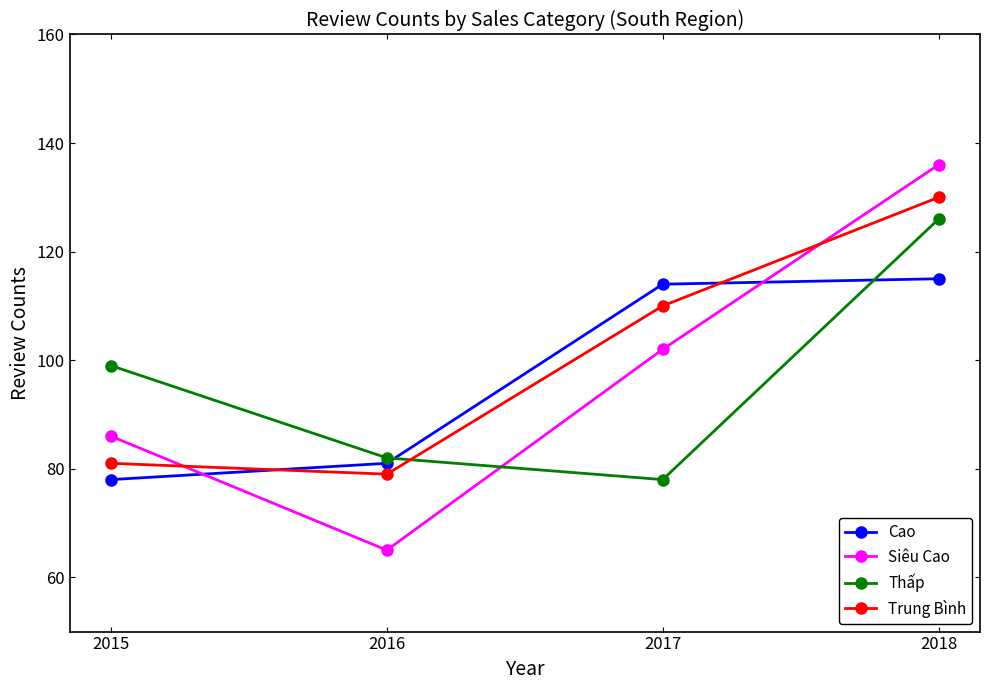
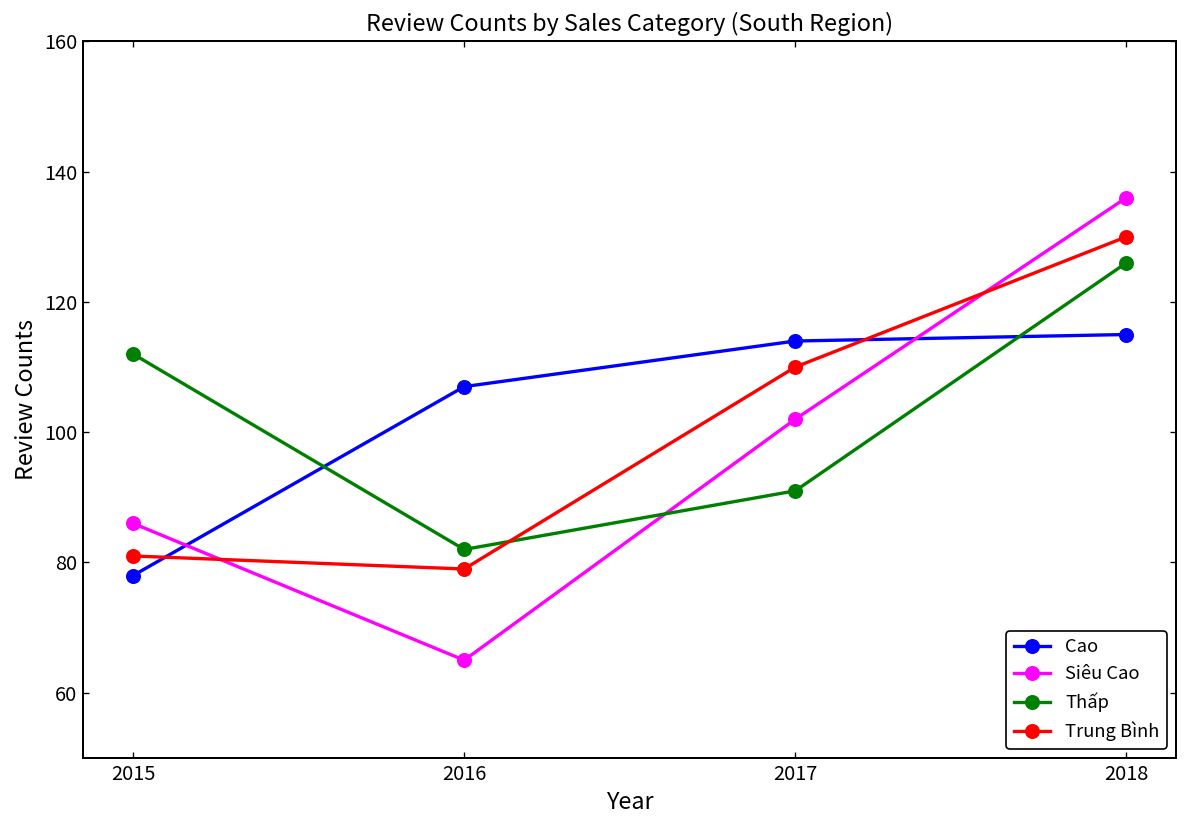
  {
    "Cao": {
      "2015": 78,
-     "2016": 81,
+     "2016": 107,
      "2017": 114,
      "2018": 115
    },
    "Siêu Cao": {
      "2015": 86,
      "2016": 65,
      "2017": 102,
      "2018": 136
    },
    "Thấp": {
-     "2015": 99,
+     "2015": 112,
      "2016": 82,
-     "2017": 78,
+     "2017": 91,
      "2018": 126
    },
    "Trung Bình": {
      "2015": 81,
      "2016": 79,
      "2017": 110,
      "2018": 130
    }
  }
